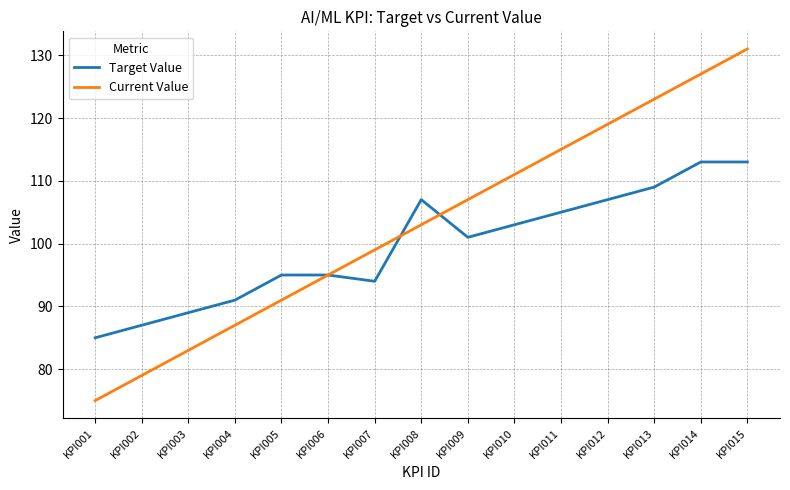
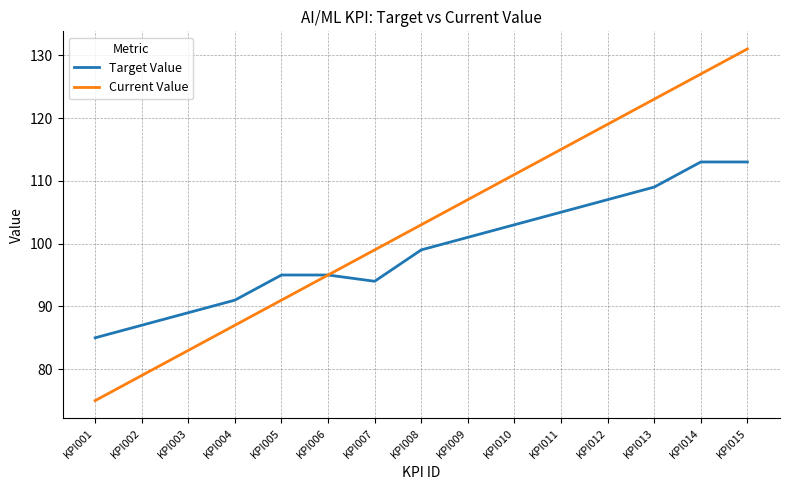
  {
    "Target Value": {
      "KPI001": 85,
      "KPI002": 87,
      "KPI003": 89,
      "KPI004": 91,
      "KPI005": 95,
      "KPI007": 94,
-     "KPI008": 107,
+     "KPI008": 99,
      "KPI009": 101,
      "KPI010": 103,
      "KPI011": 105,
      "KPI012": 107,
      "KPI013": 109,
      "KPI014": 113,
      "KPI015": 113
    },
    "Current Value": {
      "KPI001": 75,
      "KPI002": 79,
      "KPI003": 83,
      "KPI004": 87,
      "KPI005": 91,
      "KPI007": 99,
      "KPI008": 103,
      "KPI009": 107,
      "KPI010": 111,
      "KPI011": 115,
      "KPI012": 119,
      "KPI013": 123,
      "KPI014": 127,
      "KPI015": 131
    }
  }
